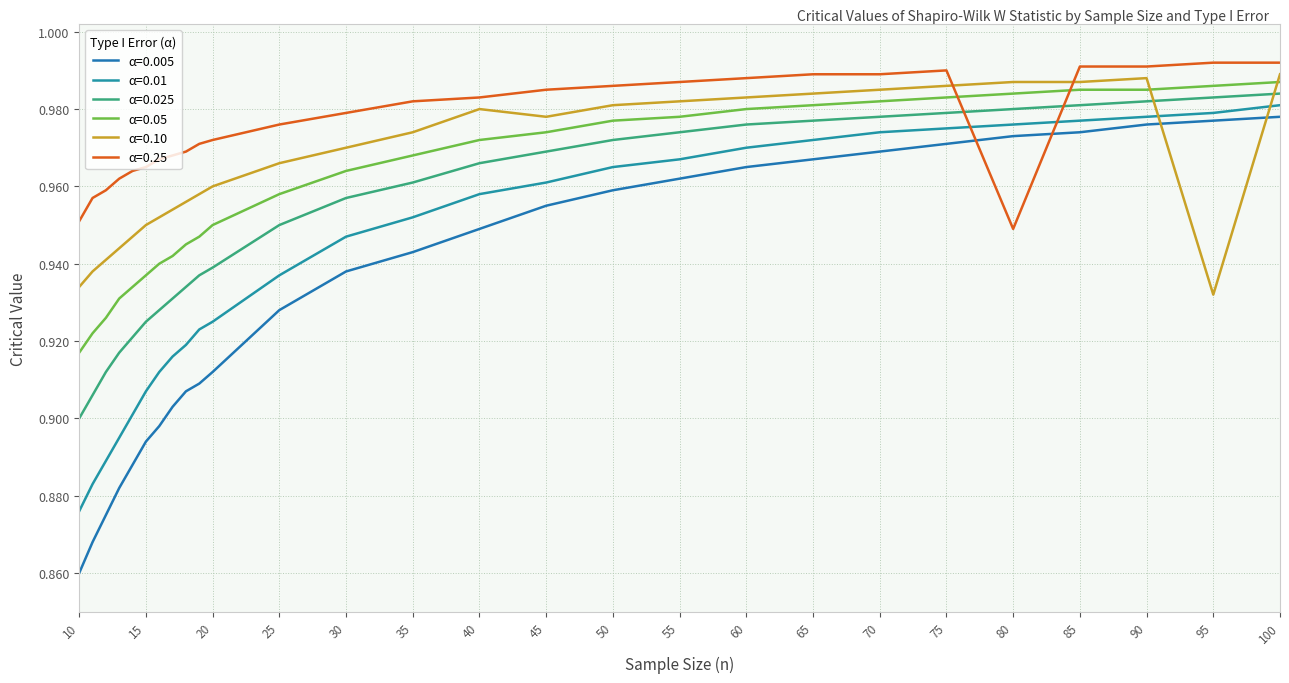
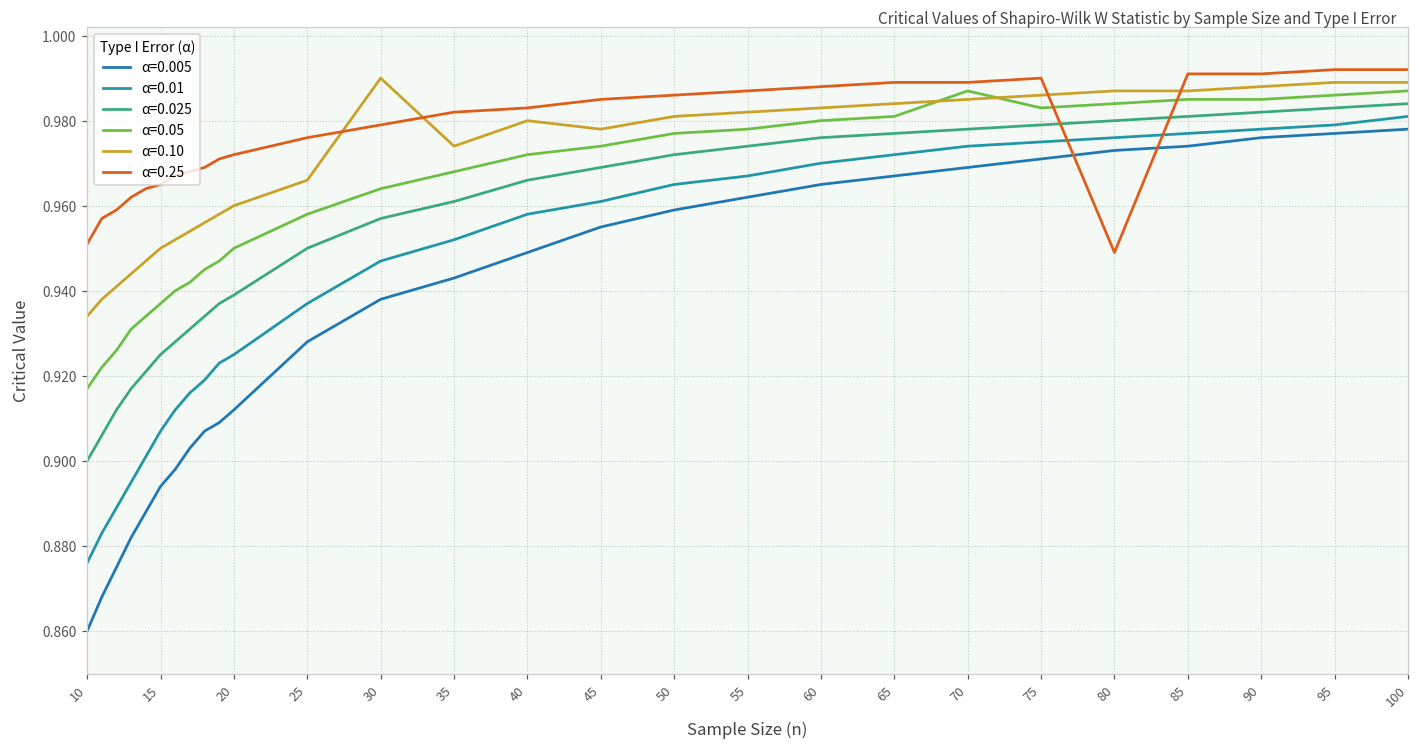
  {
    "α=0.05": {
      "10": 0.917,
      "15": 0.937,
      "20": 0.950,
      "25": 0.958,
      "30": 0.964,
      "35": 0.968,
      "40": 0.972,
      "45": 0.974,
      "50": 0.977,
      "55": 0.978,
      "60": 0.980,
      "65": 0.981,
-     "70": 0.982,
+     "70": 0.987,
      "75": 0.983,
      "80": 0.984,
      "85": 0.985,
      "90": 0.985,
      "95": 0.986,
      "100": 0.987
    },
    "α=0.10": {
      "10": 0.934,
      "15": 0.950,
      "20": 0.960,
      "25": 0.966,
-     "30": 0.97,
+     "30": 0.99,
      "35": 0.974,
      "40": 0.980,
      "45": 0.978,
      "50": 0.981,
      "55": 0.982,
      "60": 0.983,
      "65": 0.984,
      "70": 0.985,
      "75": 0.986,
      "80": 0.987,
      "85": 0.987,
      "90": 0.988,
-     "95": 0.932,
+     "95": 0.989,
      "100": 0.989
    },
    "α=0.25": {
      "10": 0.951,
      "20": 0.972,
      "25": 0.976,
      "30": 0.979,
      "35": 0.982,
      "40": 0.983,
      "45": 0.985,
      "50": 0.986,
      "55": 0.987,
      "60": 0.988,
      "65": 0.989,
      "70": 0.989,
      "75": 0.990,
      "80": 0.949,
      "85": 0.991,
      "90": 0.991,
      "95": 0.992,
      "100": 0.992
    }
  }
